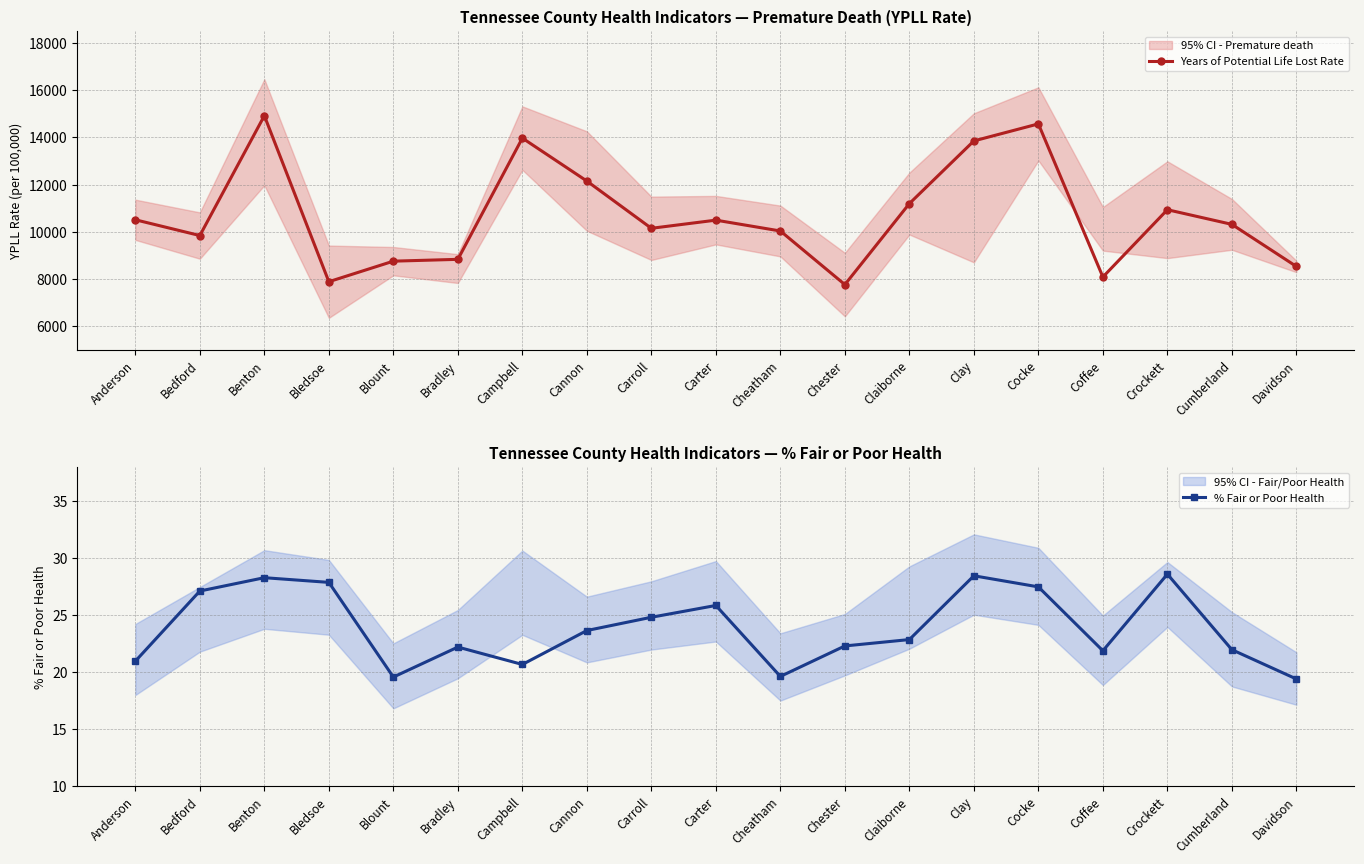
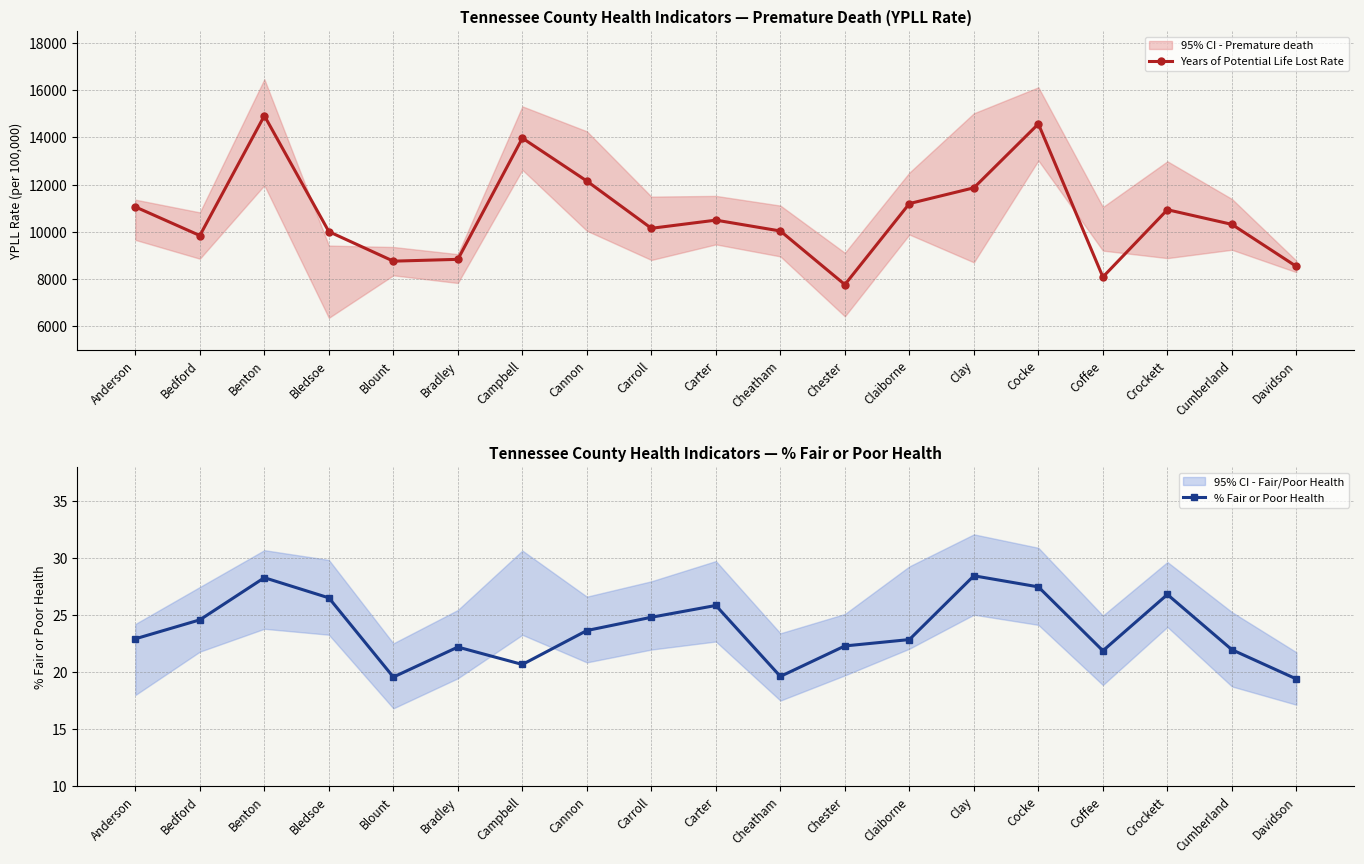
  {
    "Tennessee County Health Indicators — Premature Death (YPLL Rate)": {
      "Years of Potential Life Lost Rate": {
-       "Anderson": 10500,
+       "Anderson": 11100,
        "Bedford": 9800,
        "Benton": 14900,
-       "Bledsoe": 7900,
+       "Bledsoe": 10000,
        "Blount": 8800,
        "Bradley": 8800,
        "Campbell": 14000,
        "Cannon": 12200,
        "Carroll": 10200,
        "Carter": 10500,
        "Cheatham": 10000,
        "Chester": 7800,
        "Claiborne": 11200,
-       "Clay": 13800,
+       "Clay": 11900,
        "Cocke": 14600,
        "Coffee": 8100,
        "Crockett": 10900,
        "Cumberland": 10300,
        "Davidson": 8500
      }
    },
    "Tennessee County Health Indicators — % Fair or Poor Health": {
      "% Fair or Poor Health": {
-       "Anderson": 21.0,
-       "Bedford": 27.1,
+       "Anderson": 22.9,
+       "Bedford": 24.6,
        "Benton": 28.3,
-       "Bledsoe": 27.9,
+       "Bledsoe": 26.5,
        "Blount": 19.6,
        "Bradley": 22.2,
        "Campbell": 20.7,
        "Cannon": 23.7,
        "Carroll": 24.8,
        "Carter": 25.9,
        "Cheatham": 19.6,
        "Chester": 22.3,
        "Claiborne": 22.9,
        "Clay": 28.5,
        "Cocke": 27.5,
        "Coffee": 21.9,
-       "Crockett": 28.6,
+       "Crockett": 26.8,
        "Cumberland": 22.0,
        "Davidson": 19.4
      }
    }
  }
